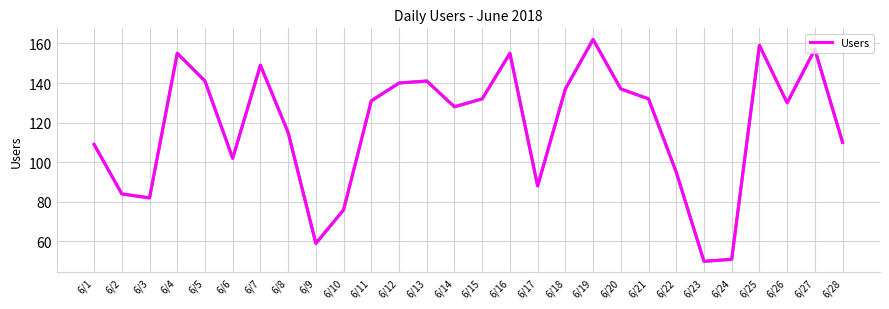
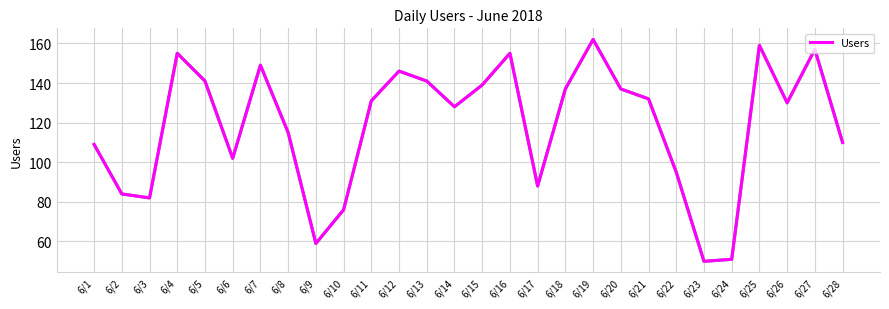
  {
    "6/1": 109,
    "6/2": 84,
    "6/3": 82,
    "6/4": 155,
    "6/5": 141,
    "6/6": 102,
    "6/7": 149,
    "6/8": 115,
    "6/9": 59,
    "6/10": 76,
    "6/11": 131,
-   "6/12": 140,
+   "6/12": 146,
    "6/13": 141,
    "6/14": 128,
-   "6/15": 132,
+   "6/15": 139,
    "6/16": 155,
    "6/17": 88,
    "6/18": 137,
    "6/19": 162,
    "6/20": 137,
    "6/21": 132,
    "6/22": 95,
    "6/23": 50,
    "6/24": 51,
    "6/25": 159,
    "6/26": 130,
    "6/28": 110
  }
